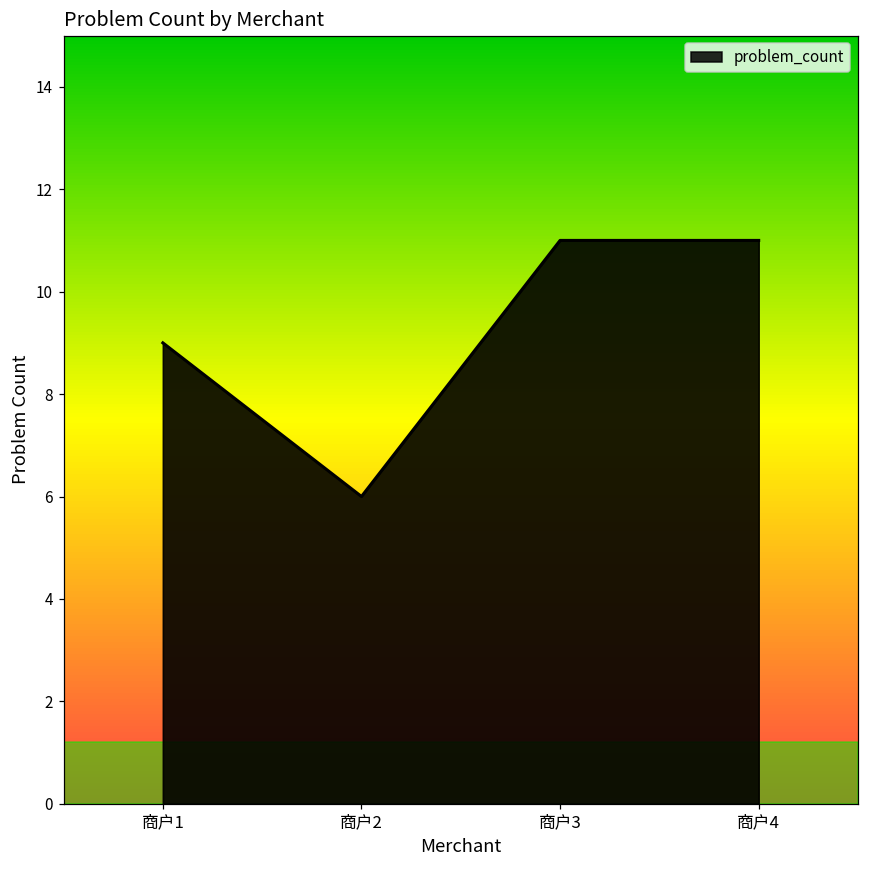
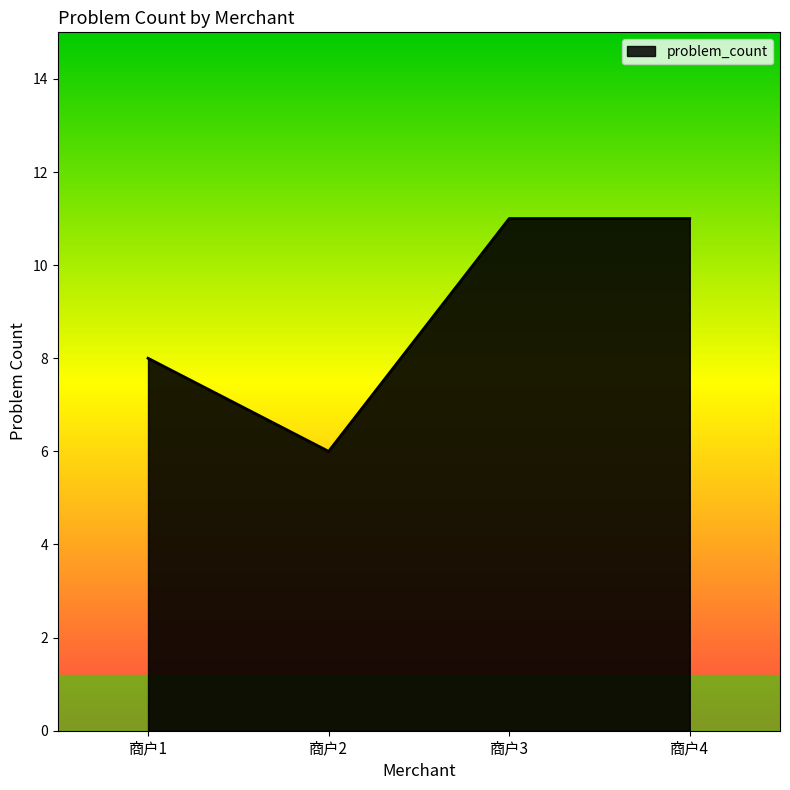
  {
-   "商户1": 9,
+   "商户1": 8,
    "商户2": 6,
    "商户3": 11,
    "商户4": 11
  }
